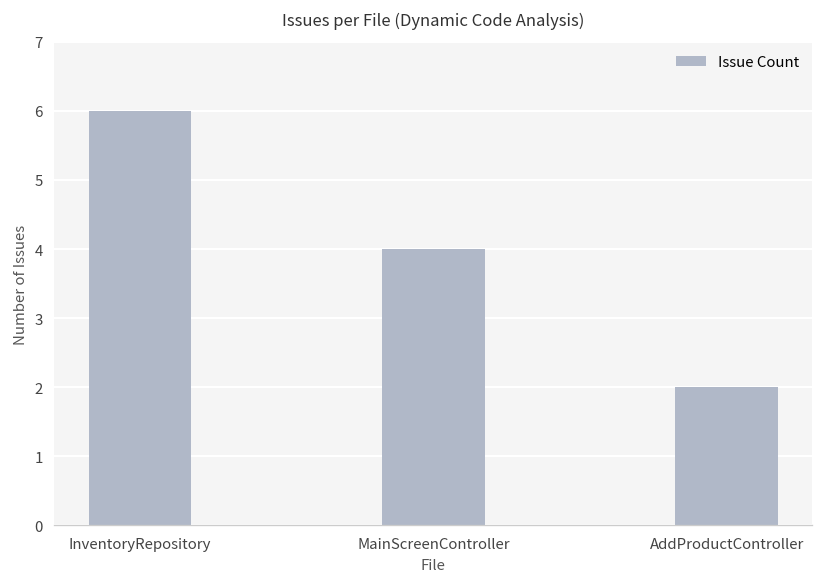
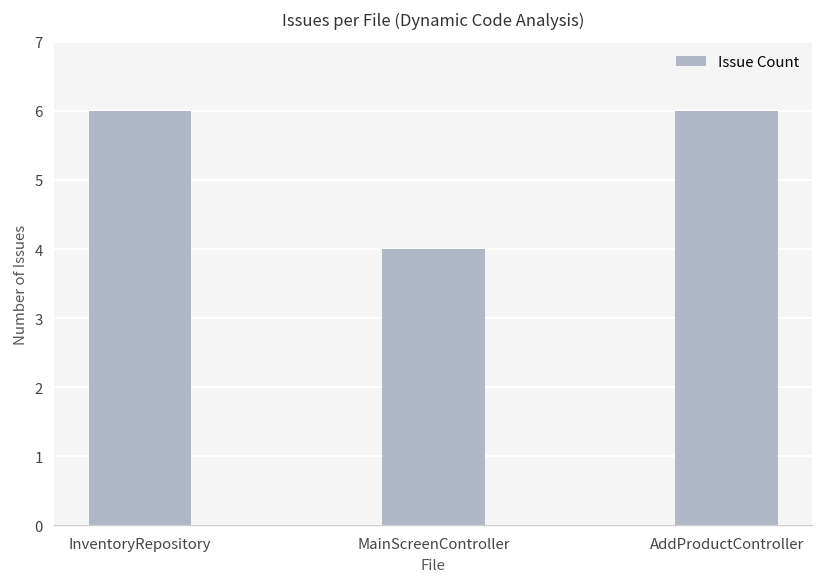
  {
    "InventoryRepository": 6,
    "MainScreenController": 4,
-   "AddProductController": 2
+   "AddProductController": 6
  }
